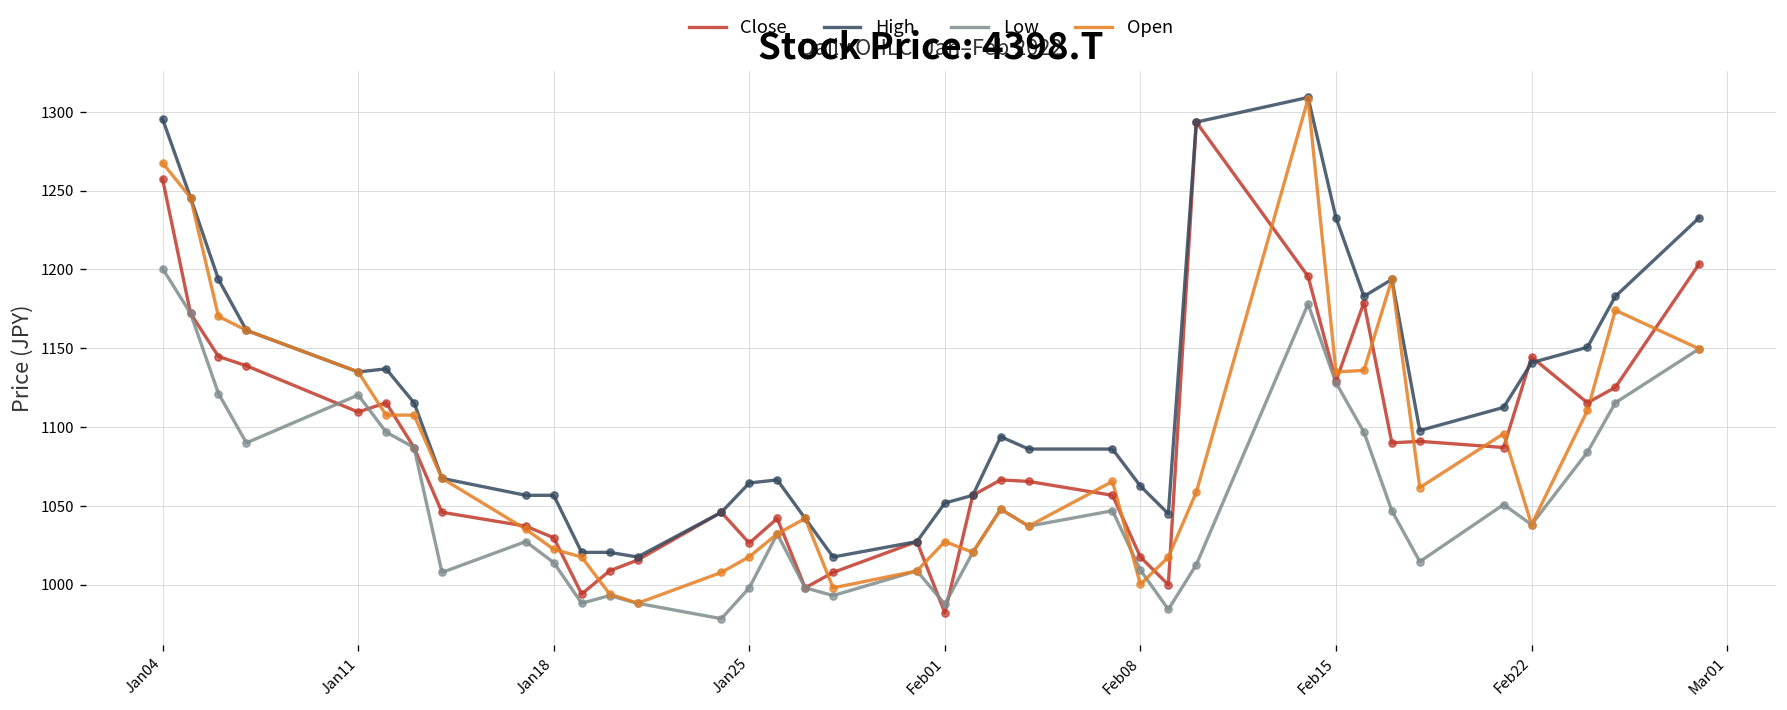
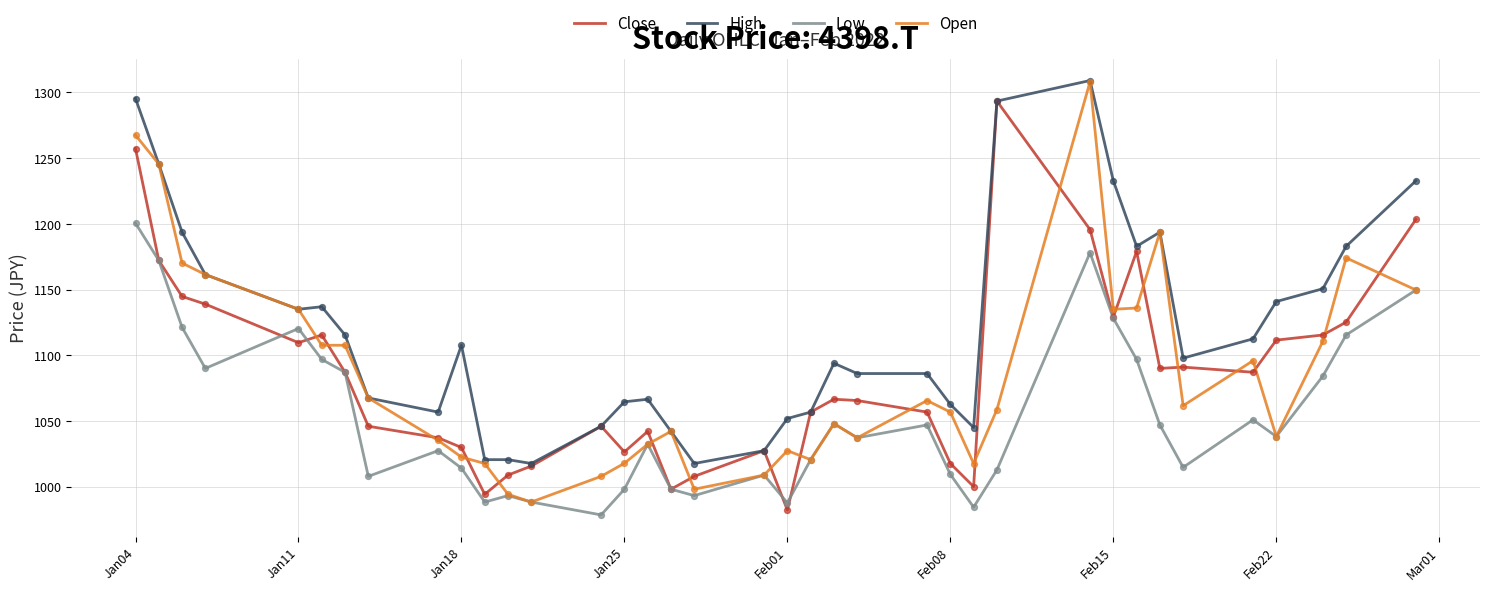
  {
    "Close": {
      "Jan04": 1257,
      "Jan11": 1110,
      "Jan18": 1030,
      "Jan25": 1026,
      "Feb01": 982,
      "Feb08": 1018,
-     "Feb22": 1144
+     "Feb22": 1111
    },
    "High": {
      "Jan04": 1295,
-     "Jan18": 1057,
+     "Jan18": 1108,
      "Jan25": 1064,
      "Feb01": 1052,
      "Feb08": 1063,
      "Feb15": 1233,
      "Feb22": 1141
    },
    "Low": {
      "Jan04": 1200,
      "Jan11": 1120,
      "Jan18": 1014,
      "Jan25": 998,
      "Feb01": 988,
      "Feb08": 1009
    },
    "Open": {
      "Jan04": 1268,
      "Jan18": 1022,
      "Jan25": 1018,
      "Feb01": 1027,
-     "Feb08": 1000,
+     "Feb08": 1057,
      "Feb15": 1135
    }
  }
